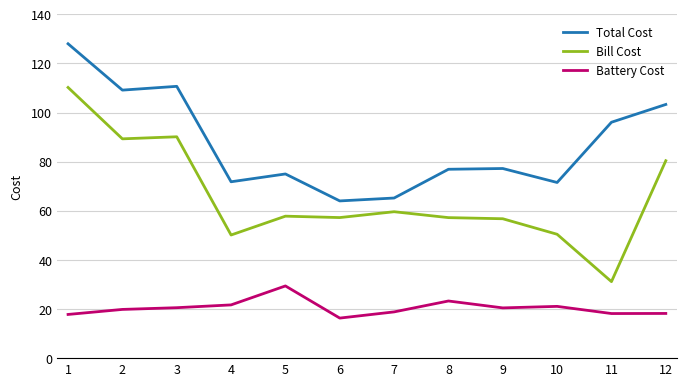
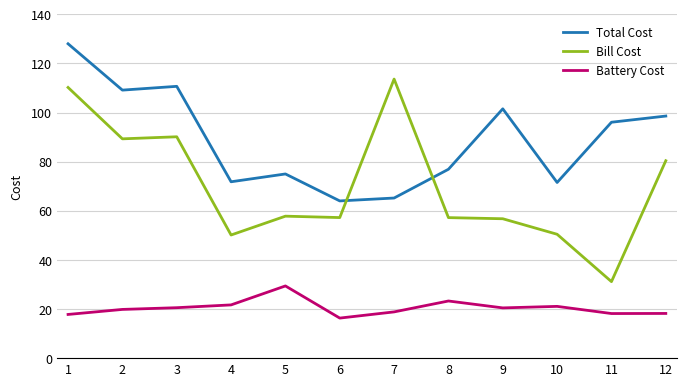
  {
    "Total Cost": {
      "1": 128,
      "2": 109,
      "3": 111,
      "4": 72,
      "5": 75,
      "6": 64,
      "7": 65,
      "8": 77,
-     "9": 77,
+     "9": 102,
      "10": 72,
      "11": 96,
-     "12": 103
+     "12": 99
    },
    "Bill Cost": {
      "1": 110,
      "2": 89,
      "3": 90,
      "4": 50,
      "5": 58,
      "6": 57,
-     "7": 60,
+     "7": 114,
      "8": 57,
      "9": 57,
      "10": 50,
      "11": 31,
      "12": 80
    },
    "Battery Cost": {
      "1": 18,
      "2": 20,
      "3": 21,
      "4": 22,
      "5": 29,
      "6": 16,
      "7": 19,
      "8": 23,
      "9": 20,
      "10": 21,
      "11": 18,
      "12": 18
    }
  }
